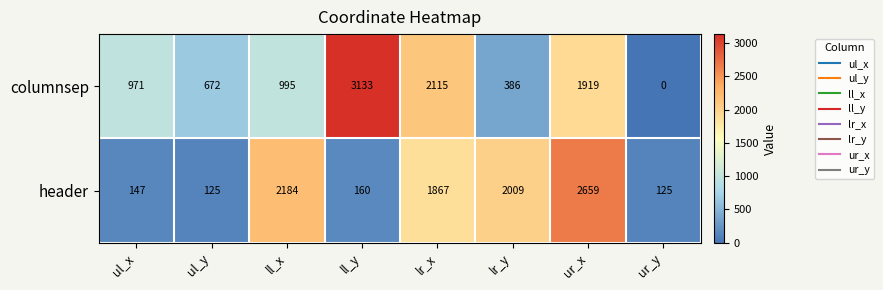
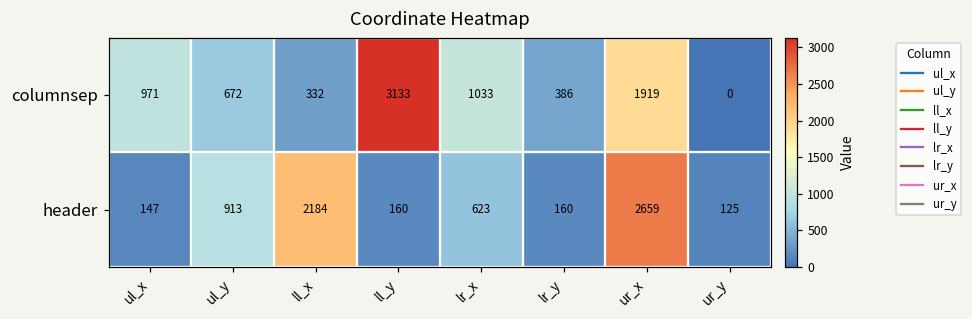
  {
    "columnsep": {
      "ul_x": 971,
      "ul_y": 672,
-     "ll_x": 995,
+     "ll_x": 332,
      "ll_y": 3133,
-     "lr_x": 2115,
+     "lr_x": 1033,
      "lr_y": 386,
      "ur_x": 1919,
      "ur_y": 0
    },
    "header": {
      "ul_x": 147,
-     "ul_y": 125,
+     "ul_y": 913,
      "ll_x": 2184,
      "ll_y": 160,
-     "lr_x": 1867,
-     "lr_y": 2009,
+     "lr_x": 623,
+     "lr_y": 160,
      "ur_x": 2659,
      "ur_y": 125
    }
  }
